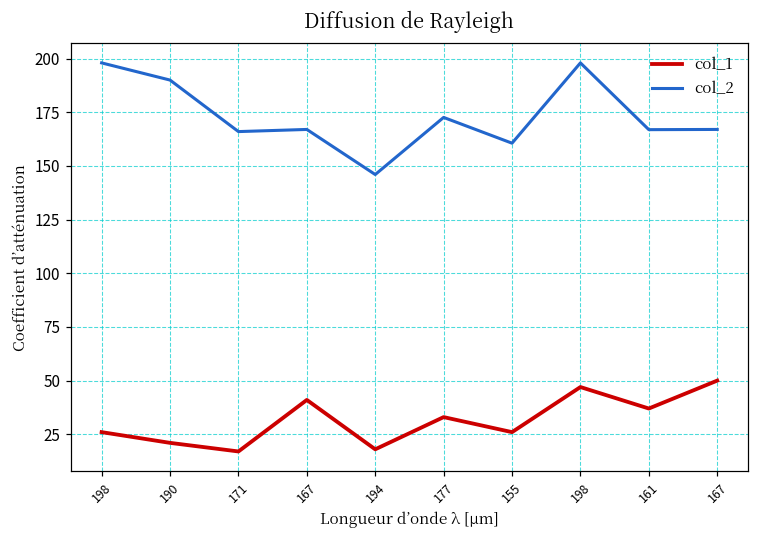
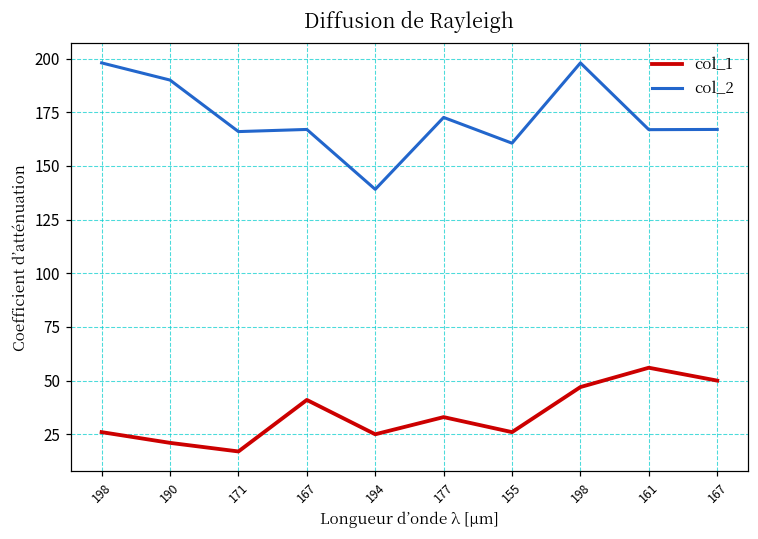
  {
    "col_1": {
      "190": 21,
      "171": 17,
-     "194": 18,
+     "194": 25,
      "177": 33,
      "155": 26,
-     "161": 37
+     "161": 56
    },
    "col_2": {
      "190": 190,
      "171": 166,
-     "194": 146,
+     "194": 139,
      "177": 173,
      "155": 161,
      "161": 167
    }
  }
